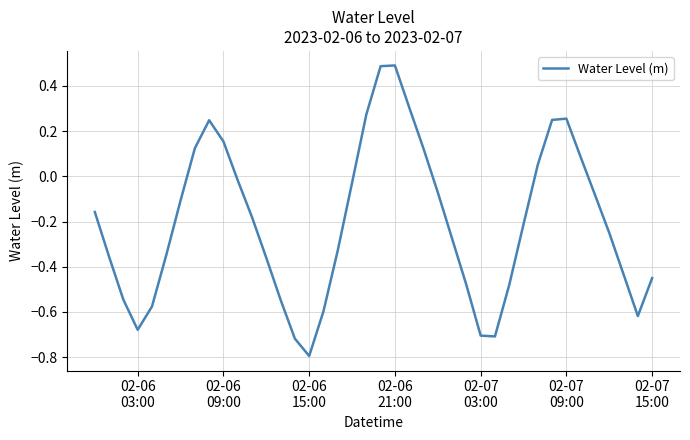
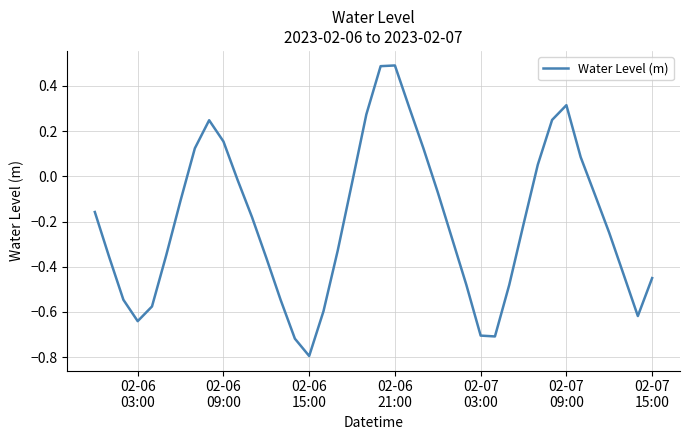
  {
-   "02-06 03:00": -0.68,
+   "02-06 03:00": -0.64,
    "02-06 09:00": 0.15,
    "02-06 15:00": -0.79,
    "02-06 21:00": 0.49,
    "02-07 03:00": -0.70,
-   "02-07 09:00": 0.25,
+   "02-07 09:00": 0.31,
    "02-07 15:00": -0.45
  }
